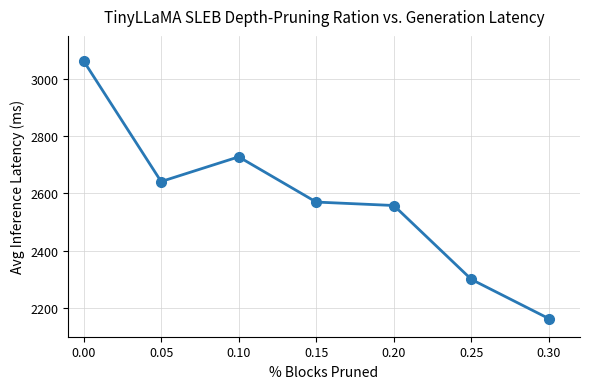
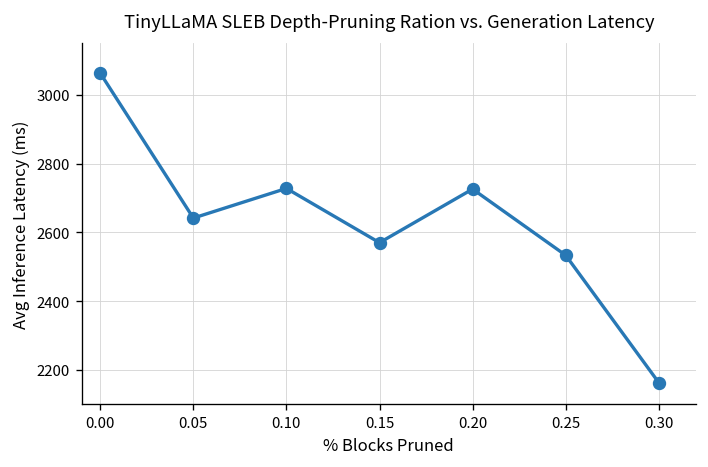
  {
    "0.00": 3060,
    "0.05": 2640,
    "0.10": 2730,
    "0.15": 2570,
-   "0.20": 2560,
-   "0.25": 2300,
+   "0.20": 2730,
+   "0.25": 2530,
    "0.30": 2160
  }
